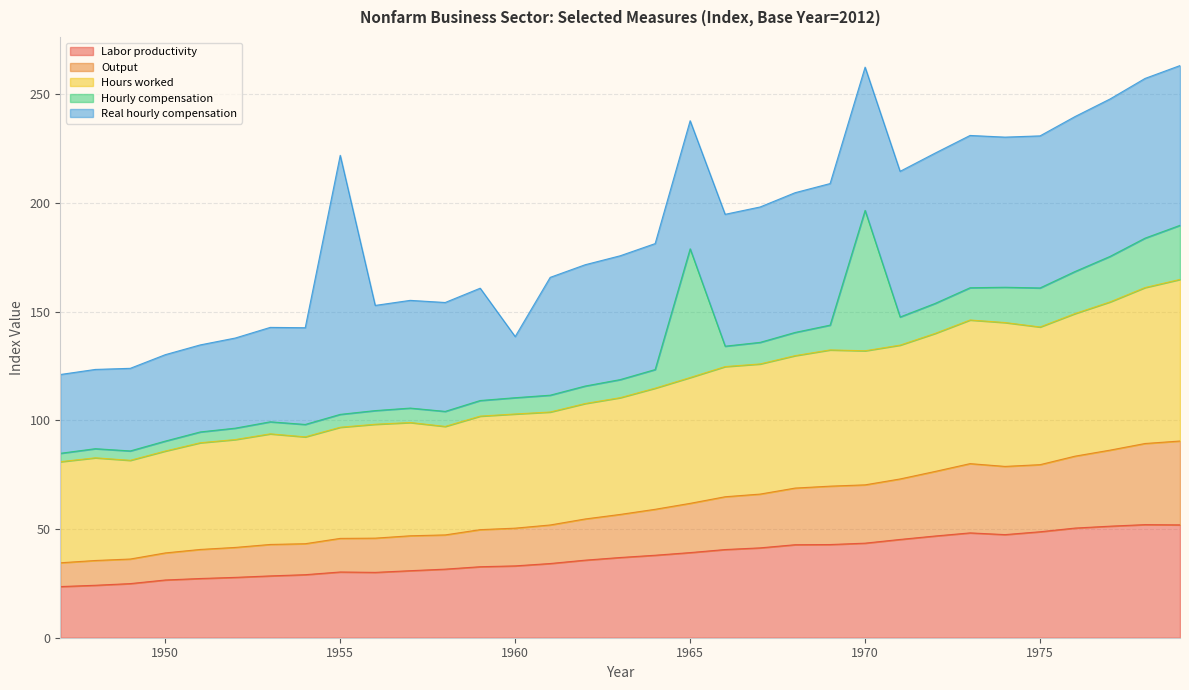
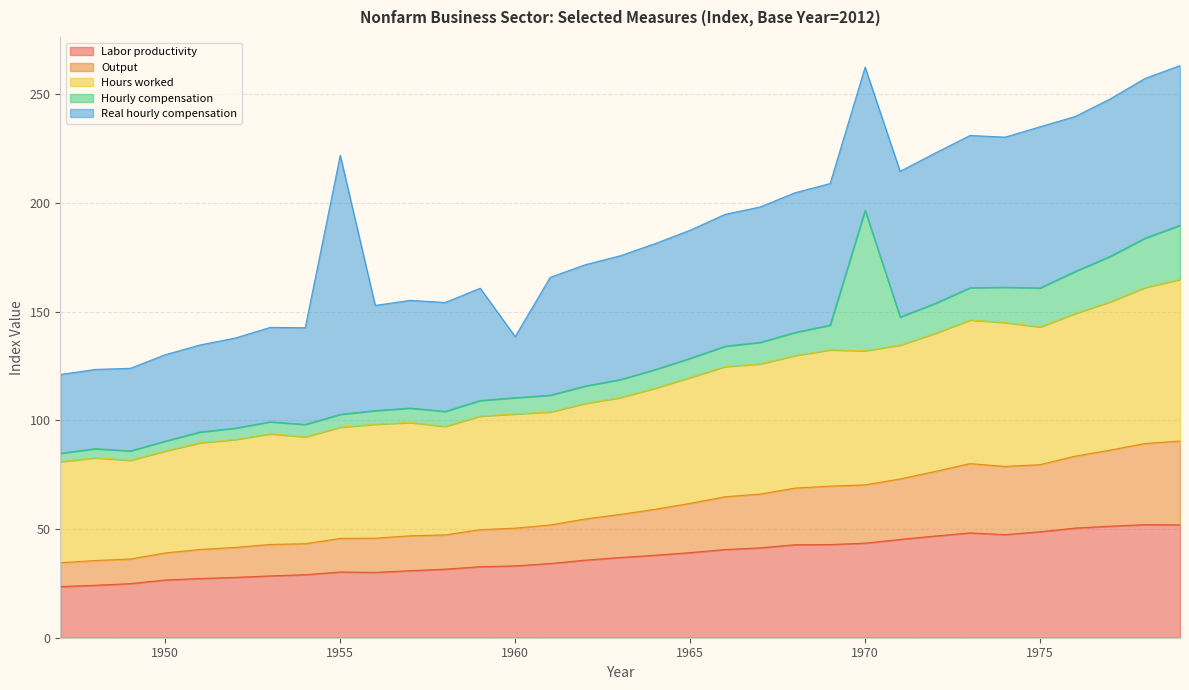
  {
    "Hourly compensation": {
      "1950": 5,
      "1955": 6,
      "1960": 7,
-     "1965": 59,
+     "1965": 9,
      "1970": 65,
      "1975": 18
    },
    "Real hourly compensation": {
      "1950": 40,
      "1955": 119,
      "1960": 28,
      "1965": 59,
      "1970": 66,
-     "1975": 70
+     "1975": 74
    }
  }
